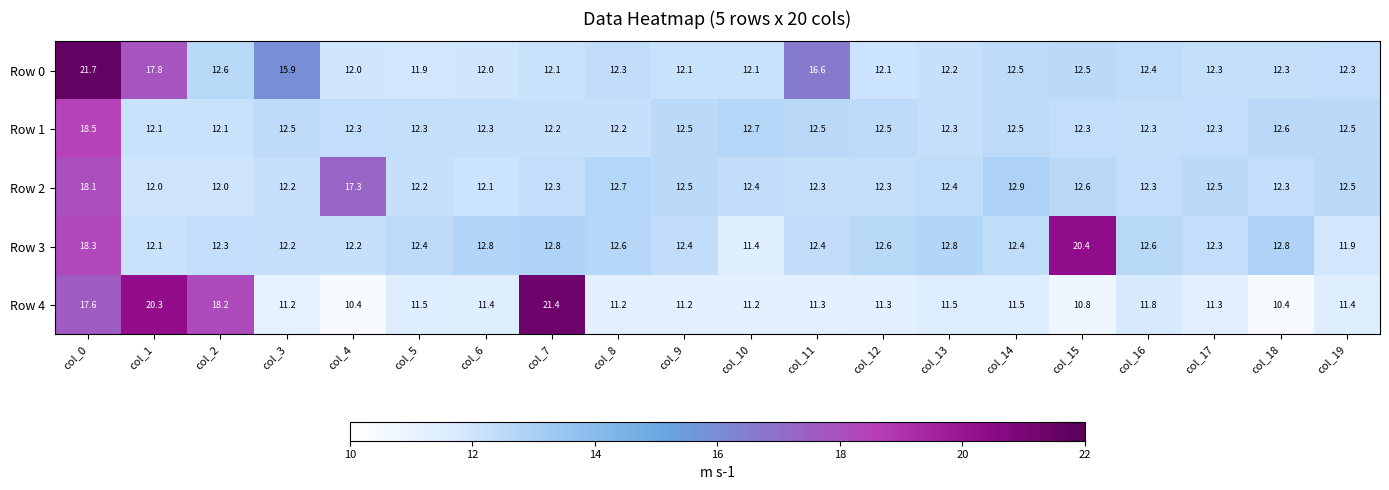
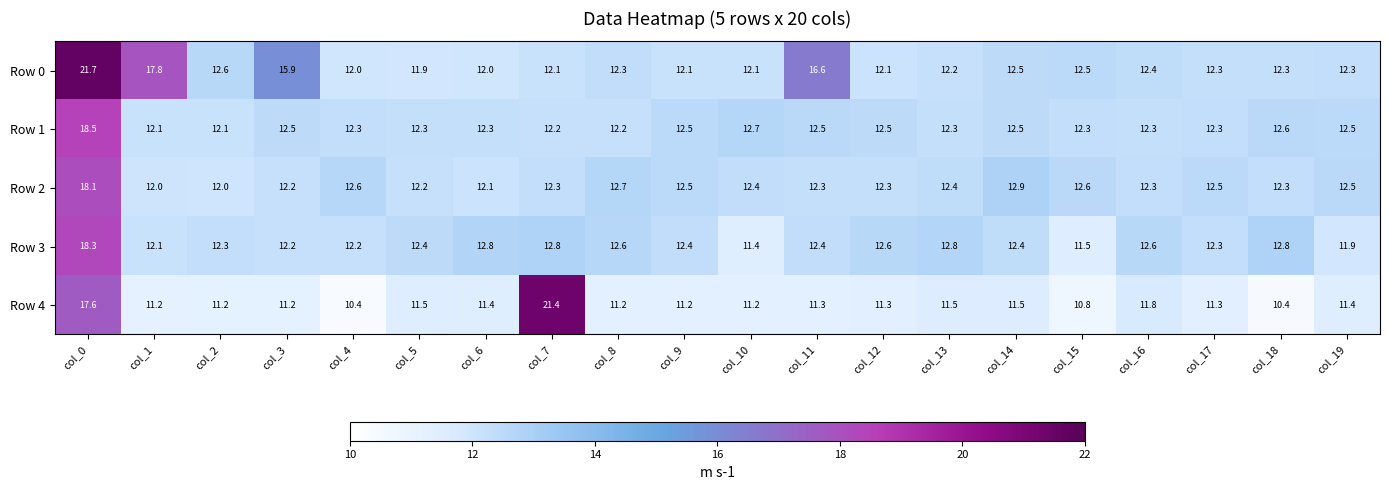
  {
    "Row 0": {
      "col_0": 21.7,
      "col_1": 17.8,
      "col_2": 12.6,
      "col_3": 15.9,
      "col_4": 12.0,
      "col_5": 11.9,
      "col_6": 12.0,
      "col_7": 12.1,
      "col_8": 12.3,
      "col_9": 12.1,
      "col_10": 12.1,
      "col_11": 16.6,
      "col_12": 12.1,
      "col_13": 12.2,
      "col_14": 12.5,
      "col_15": 12.5,
      "col_16": 12.4,
      "col_17": 12.3,
      "col_18": 12.3,
      "col_19": 12.3
    },
    "Row 1": {
      "col_0": 18.5,
      "col_1": 12.1,
      "col_2": 12.1,
      "col_3": 12.5,
      "col_4": 12.3,
      "col_5": 12.3,
      "col_6": 12.3,
      "col_7": 12.2,
      "col_8": 12.2,
      "col_9": 12.5,
      "col_10": 12.7,
      "col_11": 12.5,
      "col_12": 12.5,
      "col_13": 12.3,
      "col_14": 12.5,
      "col_15": 12.3,
      "col_16": 12.3,
      "col_17": 12.3,
      "col_18": 12.6,
      "col_19": 12.5
    },
    "Row 2": {
      "col_0": 18.1,
      "col_1": 12.0,
      "col_2": 12.0,
      "col_3": 12.2,
-     "col_4": 17.3,
+     "col_4": 12.6,
      "col_5": 12.2,
      "col_6": 12.1,
      "col_7": 12.3,
      "col_8": 12.7,
      "col_9": 12.5,
      "col_10": 12.4,
      "col_11": 12.3,
      "col_12": 12.3,
      "col_13": 12.4,
      "col_14": 12.9,
      "col_15": 12.6,
      "col_16": 12.3,
      "col_17": 12.5,
      "col_18": 12.3,
      "col_19": 12.5
    },
    "Row 3": {
      "col_0": 18.3,
      "col_1": 12.1,
      "col_2": 12.3,
      "col_3": 12.2,
      "col_4": 12.2,
      "col_5": 12.4,
      "col_6": 12.8,
      "col_7": 12.8,
      "col_8": 12.6,
      "col_9": 12.4,
      "col_10": 11.4,
      "col_11": 12.4,
      "col_12": 12.6,
      "col_13": 12.8,
      "col_14": 12.4,
-     "col_15": 20.4,
+     "col_15": 11.5,
      "col_16": 12.6,
      "col_17": 12.3,
      "col_18": 12.8,
      "col_19": 11.9
    },
    "Row 4": {
      "col_0": 17.6,
-     "col_1": 20.3,
-     "col_2": 18.2,
+     "col_1": 11.2,
+     "col_2": 11.2,
      "col_3": 11.2,
      "col_4": 10.4,
      "col_5": 11.5,
      "col_6": 11.4,
      "col_7": 21.4,
      "col_8": 11.2,
      "col_9": 11.2,
      "col_10": 11.2,
      "col_11": 11.3,
      "col_12": 11.3,
      "col_13": 11.5,
      "col_14": 11.5,
      "col_15": 10.8,
      "col_16": 11.8,
      "col_17": 11.3,
      "col_18": 10.4,
      "col_19": 11.4
    }
  }
